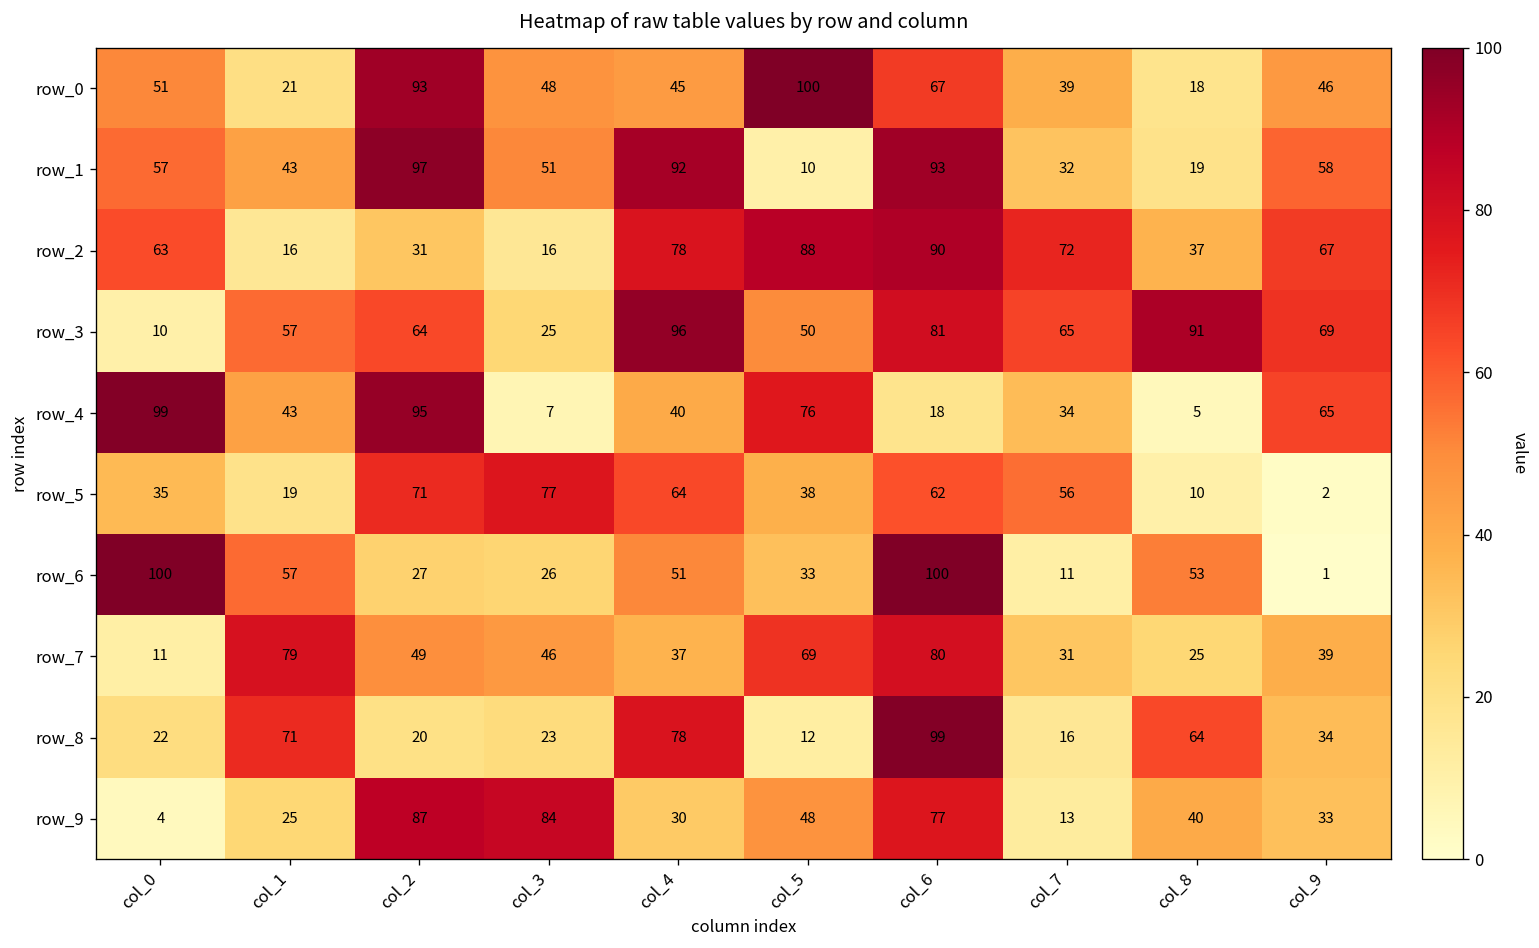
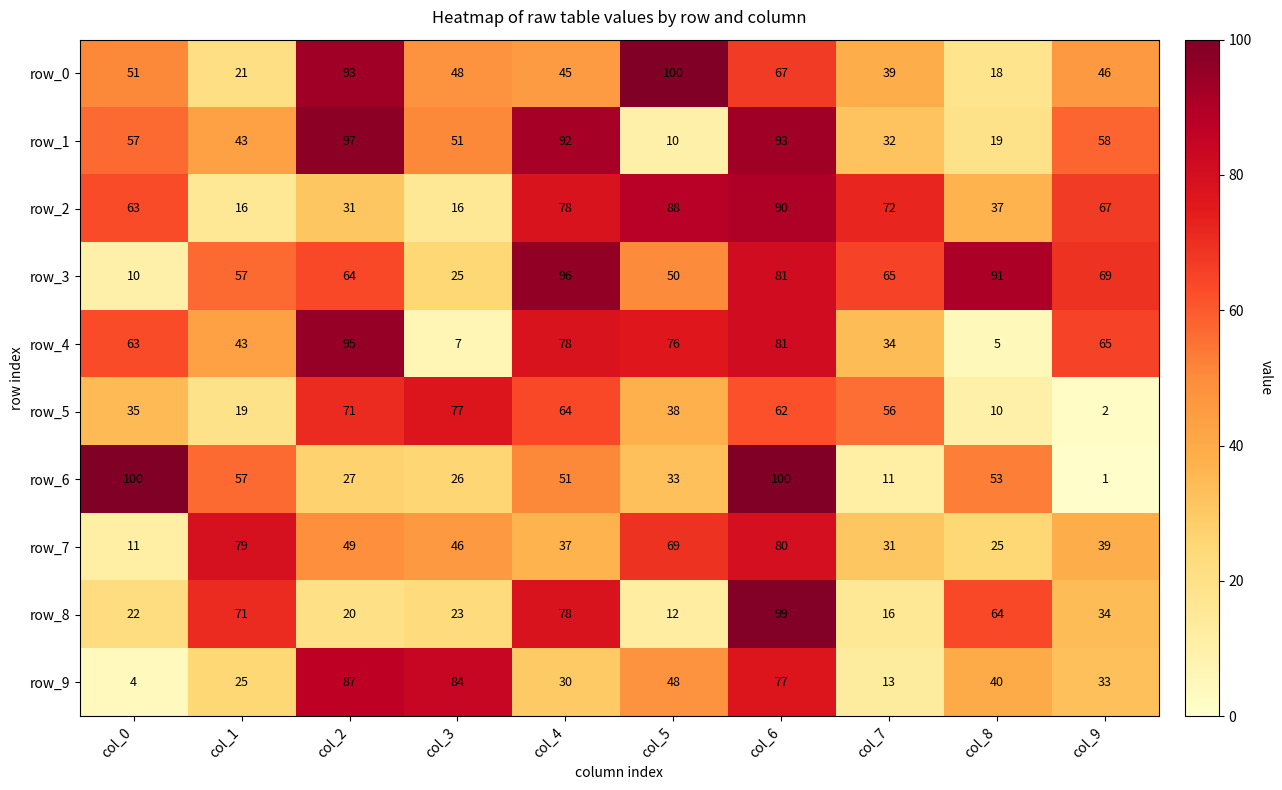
  {
    "row_0": {
      "col_0": 51,
      "col_1": 21,
      "col_2": 93,
      "col_3": 48,
      "col_4": 45,
      "col_5": 100,
      "col_6": 67,
      "col_7": 39,
      "col_8": 18,
      "col_9": 46
    },
    "row_1": {
      "col_0": 57,
      "col_1": 43,
      "col_2": 97,
      "col_3": 51,
      "col_4": 92,
      "col_5": 10,
      "col_6": 93,
      "col_7": 32,
      "col_8": 19,
      "col_9": 58
    },
    "row_2": {
      "col_0": 63,
      "col_1": 16,
      "col_2": 31,
      "col_3": 16,
      "col_4": 78,
      "col_5": 88,
      "col_6": 90,
      "col_7": 72,
      "col_8": 37,
      "col_9": 67
    },
    "row_3": {
      "col_0": 10,
      "col_1": 57,
      "col_2": 64,
      "col_3": 25,
      "col_4": 96,
      "col_5": 50,
      "col_6": 81,
      "col_7": 65,
      "col_8": 91,
      "col_9": 69
    },
    "row_4": {
-     "col_0": 99,
+     "col_0": 63,
      "col_1": 43,
      "col_2": 95,
      "col_3": 7,
-     "col_4": 40,
+     "col_4": 78,
      "col_5": 76,
-     "col_6": 18,
+     "col_6": 81,
      "col_7": 34,
      "col_8": 5,
      "col_9": 65
    },
    "row_5": {
      "col_0": 35,
      "col_1": 19,
      "col_2": 71,
      "col_3": 77,
      "col_4": 64,
      "col_5": 38,
      "col_6": 62,
      "col_7": 56,
      "col_8": 10,
      "col_9": 2
    },
    "row_6": {
      "col_0": 100,
      "col_1": 57,
      "col_2": 27,
      "col_3": 26,
      "col_4": 51,
      "col_5": 33,
      "col_6": 100,
      "col_7": 11,
      "col_8": 53,
      "col_9": 1
    },
    "row_7": {
      "col_0": 11,
      "col_1": 79,
      "col_2": 49,
      "col_3": 46,
      "col_4": 37,
      "col_5": 69,
      "col_6": 80,
      "col_7": 31,
      "col_8": 25,
      "col_9": 39
    },
    "row_8": {
      "col_0": 22,
      "col_1": 71,
      "col_2": 20,
      "col_3": 23,
      "col_4": 78,
      "col_5": 12,
      "col_6": 99,
      "col_7": 16,
      "col_8": 64,
      "col_9": 34
    },
    "row_9": {
      "col_0": 4,
      "col_1": 25,
      "col_2": 87,
      "col_3": 84,
      "col_4": 30,
      "col_5": 48,
      "col_6": 77,
      "col_7": 13,
      "col_8": 40,
      "col_9": 33
    }
  }
